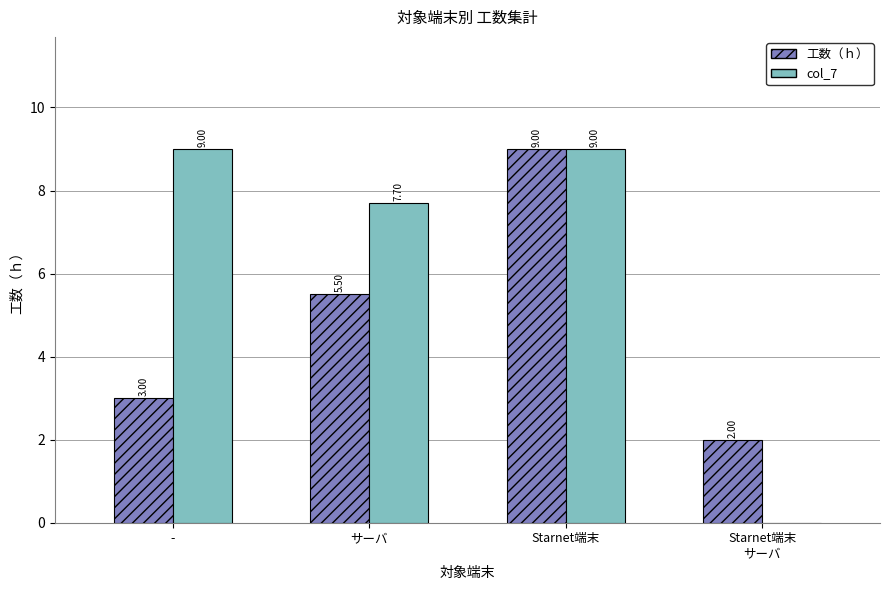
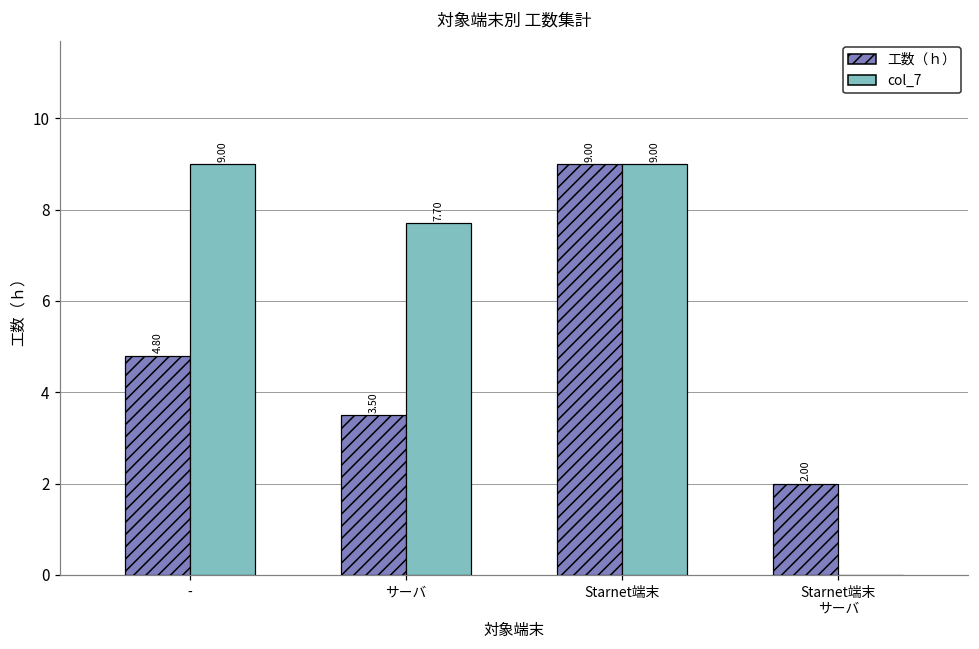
  {
    "工数（ｈ）": {
-     "-": 3.00,
-     "サーバ": 5.50,
+     "-": 4.80,
+     "サーバ": 3.50,
      "Starnet端末": 9.00,
      "Starnet端末 サーバ": 2.00
    },
    "col_7": {
      "-": 9.00,
      "サーバ": 7.70,
      "Starnet端末": 9.00
    }
  }
